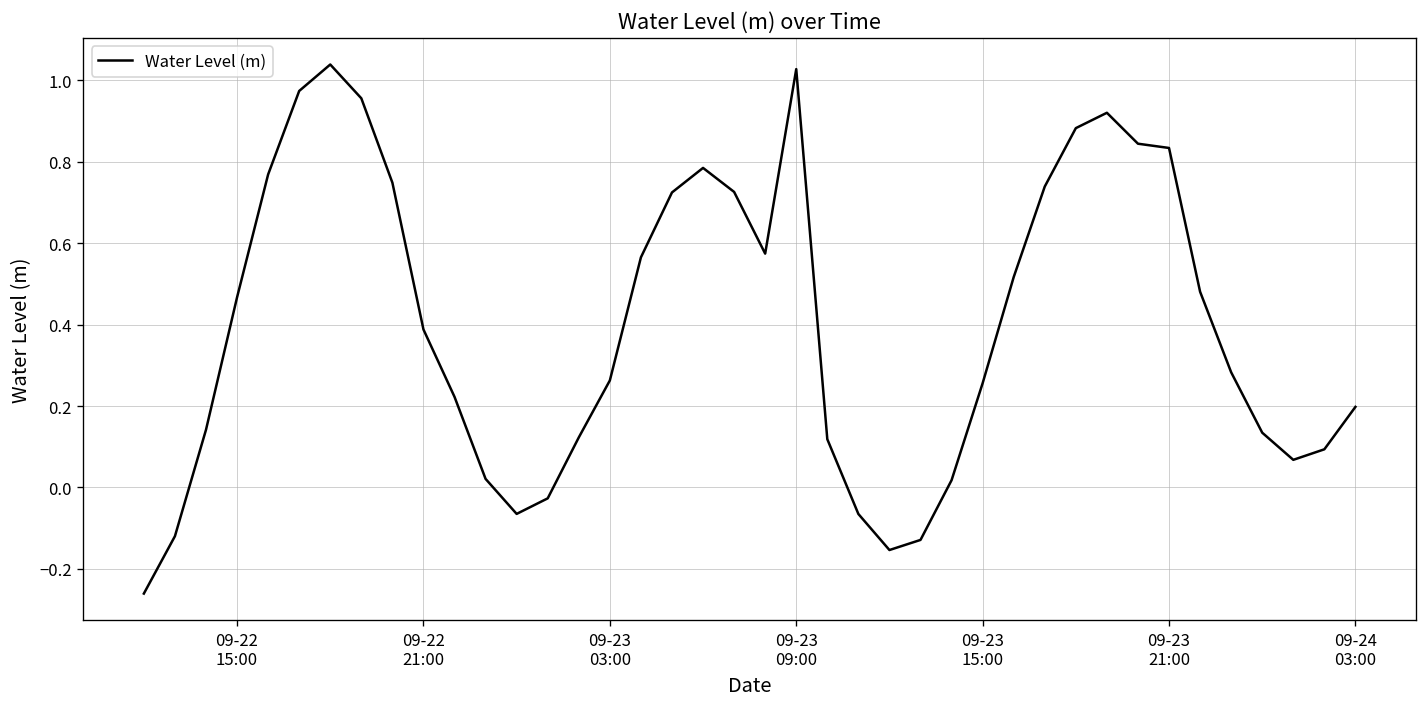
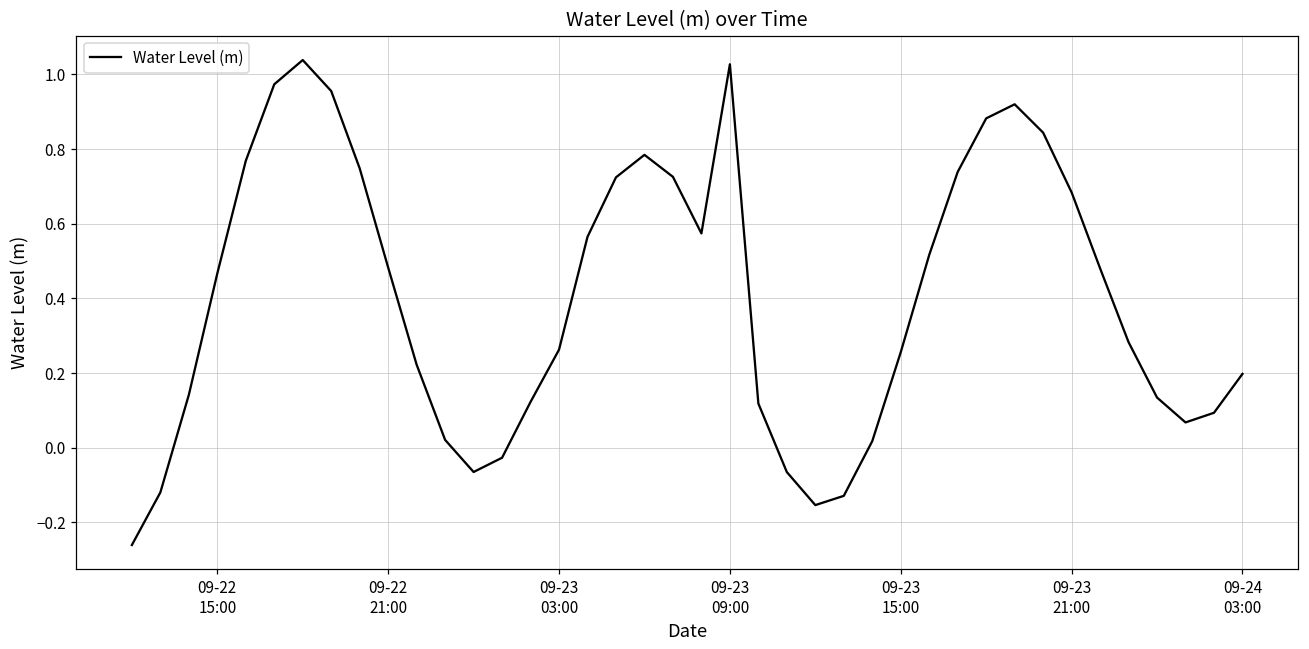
  {
    "09-22 15:00": 0.47,
-   "09-22 21:00": 0.39,
+   "09-22 21:00": 0.48,
    "09-23 03:00": 0.26,
    "09-23 09:00": 1.03,
    "09-23 15:00": 0.26,
-   "09-23 21:00": 0.83,
+   "09-23 21:00": 0.68,
    "09-24 03:00": 0.20
  }
